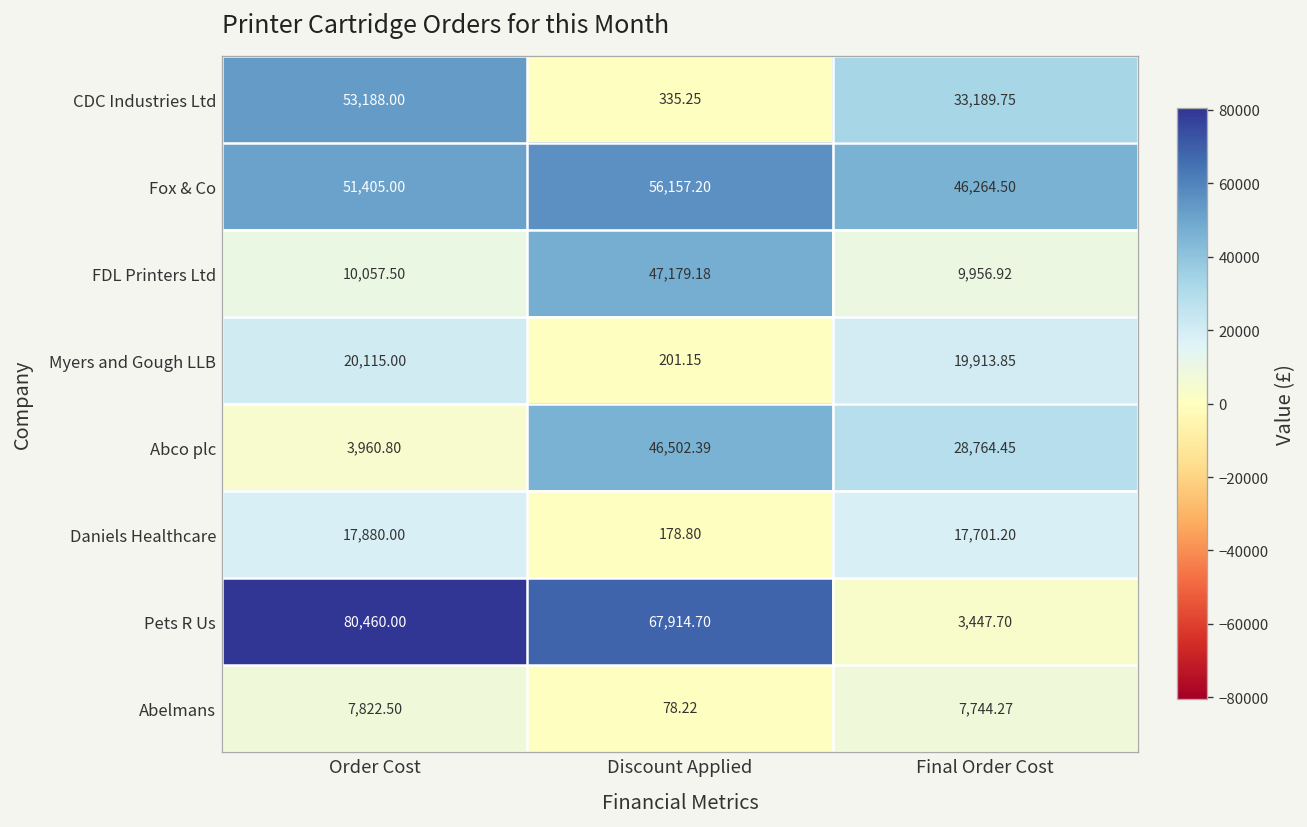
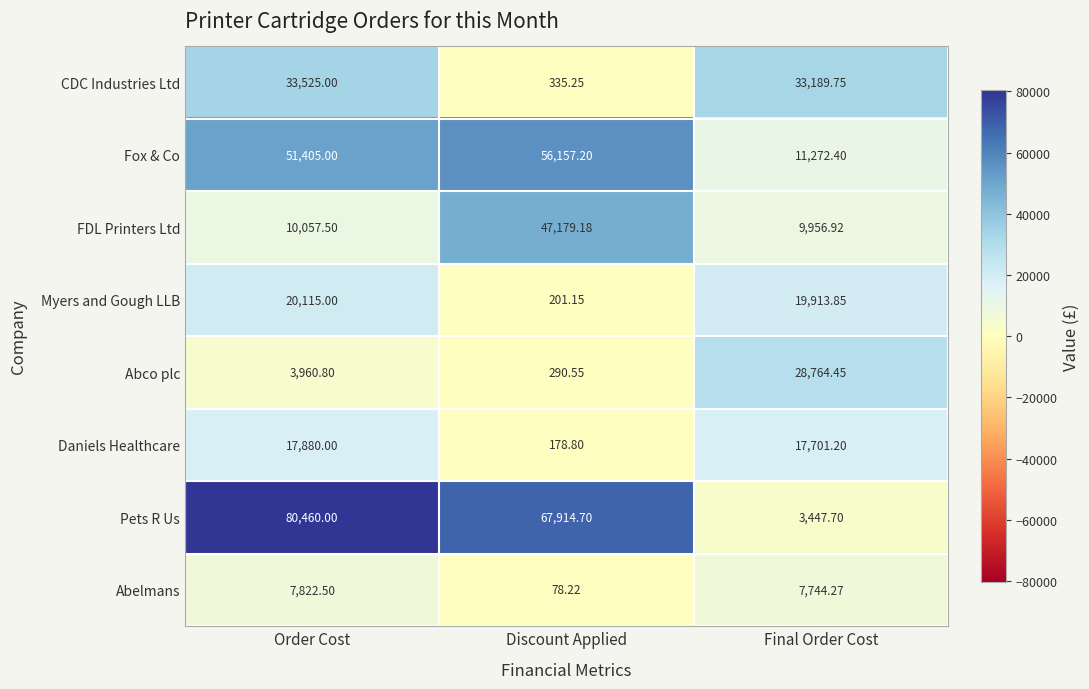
  {
    "CDC Industries Ltd": {
-     "Order Cost": "53,188.00",
+     "Order Cost": "33,525.00",
      "Discount Applied": "335.25",
      "Final Order Cost": "33,189.75"
    },
    "Fox & Co": {
      "Order Cost": "51,405.00",
      "Discount Applied": "56,157.20",
-     "Final Order Cost": "46,264.50"
+     "Final Order Cost": "11,272.40"
    },
    "FDL Printers Ltd": {
      "Order Cost": "10,057.50",
      "Discount Applied": "47,179.18",
      "Final Order Cost": "9,956.92"
    },
    "Myers and Gough LLB": {
      "Order Cost": "20,115.00",
      "Discount Applied": "201.15",
      "Final Order Cost": "19,913.85"
    },
    "Abco plc": {
      "Order Cost": "3,960.80",
-     "Discount Applied": "46,502.39",
+     "Discount Applied": "290.55",
      "Final Order Cost": "28,764.45"
    },
    "Daniels Healthcare": {
      "Order Cost": "17,880.00",
      "Discount Applied": "178.80",
      "Final Order Cost": "17,701.20"
    },
    "Pets R Us": {
      "Order Cost": "80,460.00",
      "Discount Applied": "67,914.70",
      "Final Order Cost": "3,447.70"
    },
    "Abelmans": {
      "Order Cost": "7,822.50",
      "Discount Applied": "78.22",
      "Final Order Cost": "7,744.27"
    }
  }
